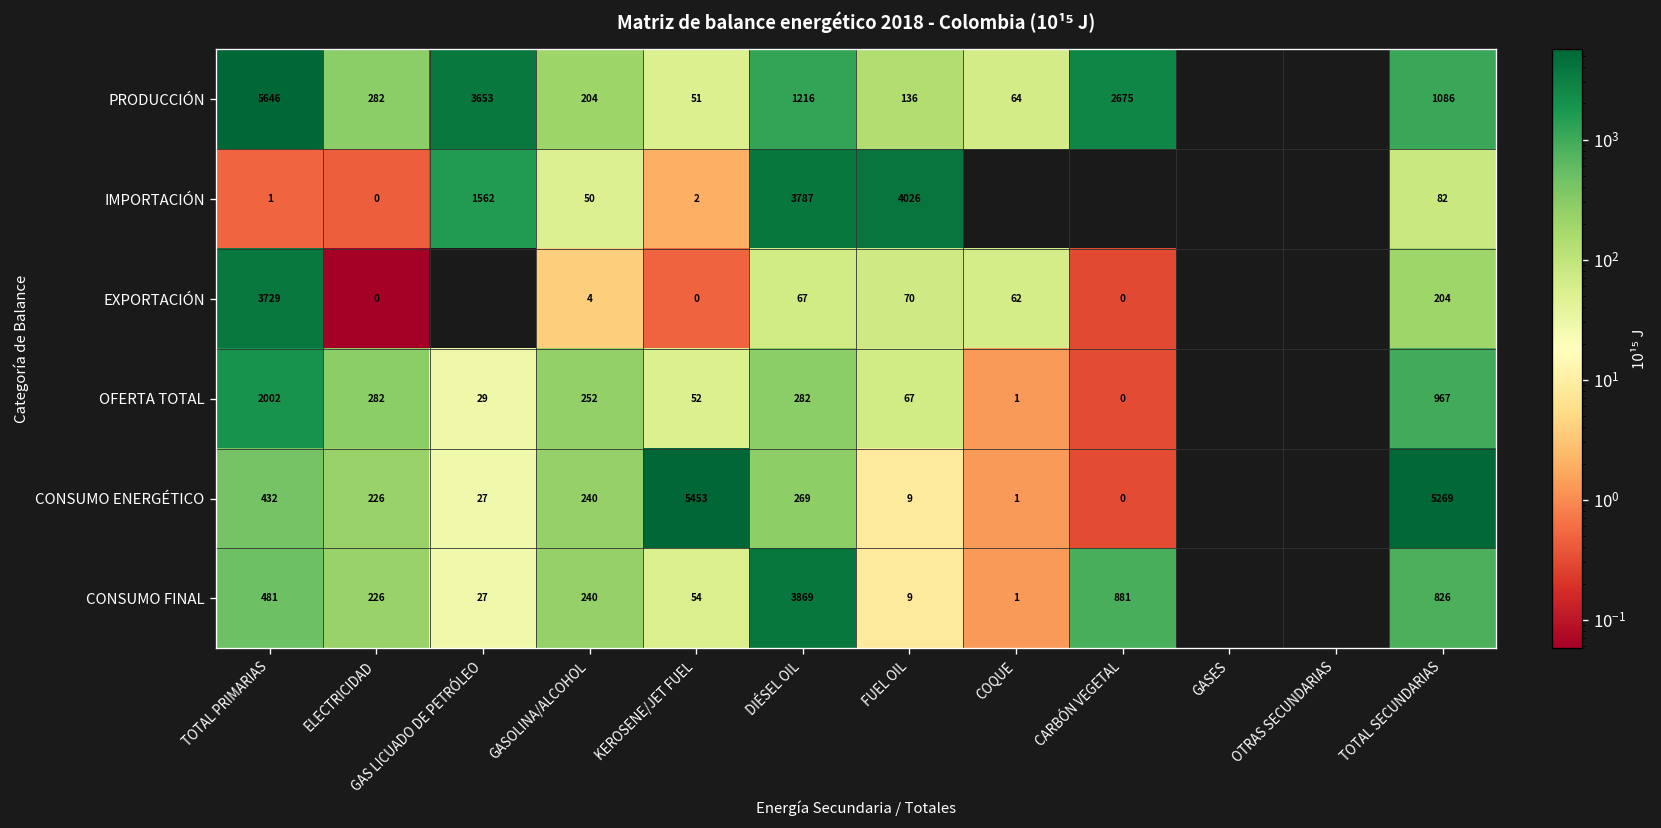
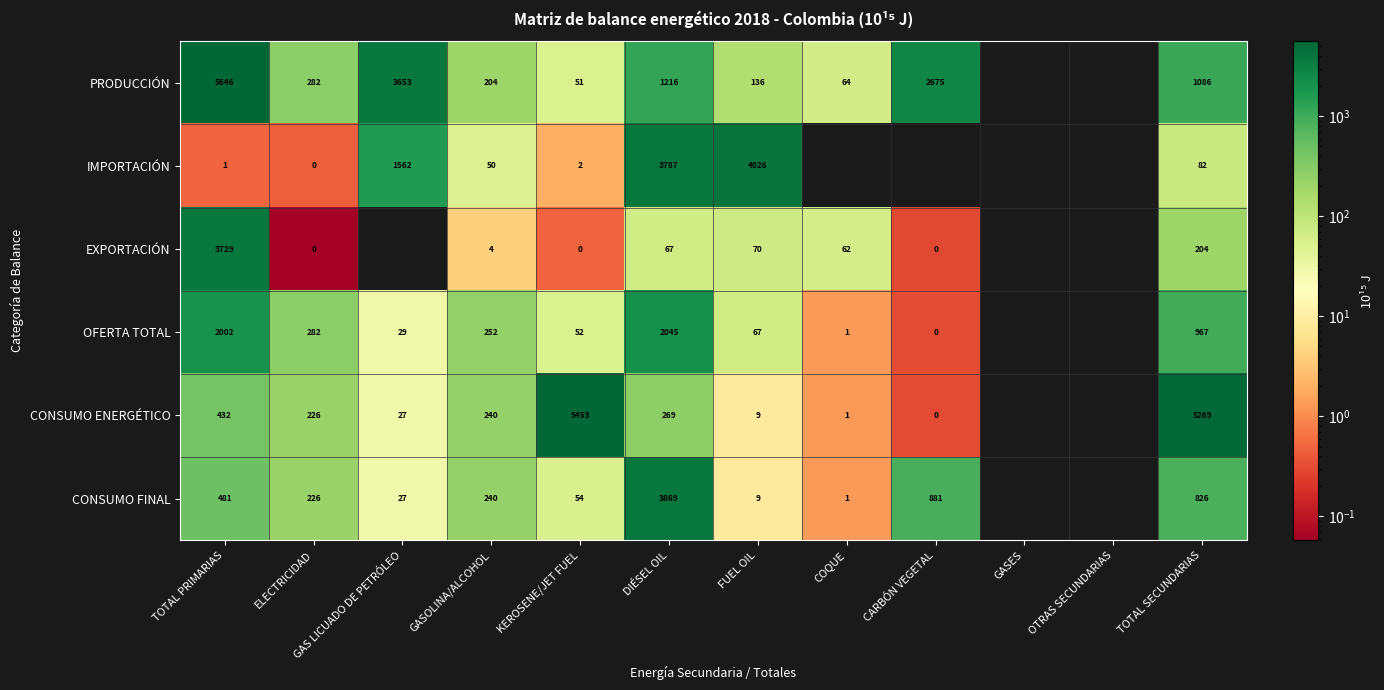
  {
    "PRODUCCIÓN": {
      "TOTAL PRIMARIAS": 5646,
      "ELECTRICIDAD": 282,
      "GAS LICUADO DE PETRÓLEO": 3653,
      "GASOLINA/ALCOHOL": 204,
      "KEROSENE/JET FUEL": 51,
      "DIÉSEL OIL": 1216,
      "FUEL OIL": 136,
      "COQUE": 64,
      "CARBÓN VEGETAL": 2675,
      "TOTAL SECUNDARIAS": 1086
    },
    "IMPORTACIÓN": {
      "TOTAL PRIMARIAS": 1,
      "ELECTRICIDAD": 0,
      "GAS LICUADO DE PETRÓLEO": 1562,
      "GASOLINA/ALCOHOL": 50,
      "KEROSENE/JET FUEL": 2,
      "DIÉSEL OIL": 3787,
      "FUEL OIL": 4026,
      "TOTAL SECUNDARIAS": 82
    },
    "EXPORTACIÓN": {
      "TOTAL PRIMARIAS": 3729,
      "ELECTRICIDAD": 0,
      "GASOLINA/ALCOHOL": 4,
      "KEROSENE/JET FUEL": 0,
      "DIÉSEL OIL": 67,
      "FUEL OIL": 70,
      "COQUE": 62,
      "CARBÓN VEGETAL": 0,
      "TOTAL SECUNDARIAS": 204
    },
    "OFERTA TOTAL": {
      "TOTAL PRIMARIAS": 2002,
      "ELECTRICIDAD": 282,
      "GAS LICUADO DE PETRÓLEO": 29,
      "GASOLINA/ALCOHOL": 252,
      "KEROSENE/JET FUEL": 52,
-     "DIÉSEL OIL": 282,
+     "DIÉSEL OIL": 2045,
      "FUEL OIL": 67,
      "COQUE": 1,
      "CARBÓN VEGETAL": 0,
      "TOTAL SECUNDARIAS": 967
    },
    "CONSUMO ENERGÉTICO": {
      "TOTAL PRIMARIAS": 432,
      "ELECTRICIDAD": 226,
      "GAS LICUADO DE PETRÓLEO": 27,
      "GASOLINA/ALCOHOL": 240,
      "KEROSENE/JET FUEL": 5453,
      "DIÉSEL OIL": 269,
      "FUEL OIL": 9,
      "COQUE": 1,
      "CARBÓN VEGETAL": 0,
      "TOTAL SECUNDARIAS": 5269
    },
    "CONSUMO FINAL": {
      "TOTAL PRIMARIAS": 481,
      "ELECTRICIDAD": 226,
      "GAS LICUADO DE PETRÓLEO": 27,
      "GASOLINA/ALCOHOL": 240,
      "KEROSENE/JET FUEL": 54,
      "DIÉSEL OIL": 3869,
      "FUEL OIL": 9,
      "COQUE": 1,
      "CARBÓN VEGETAL": 881,
      "TOTAL SECUNDARIAS": 826
    }
  }
